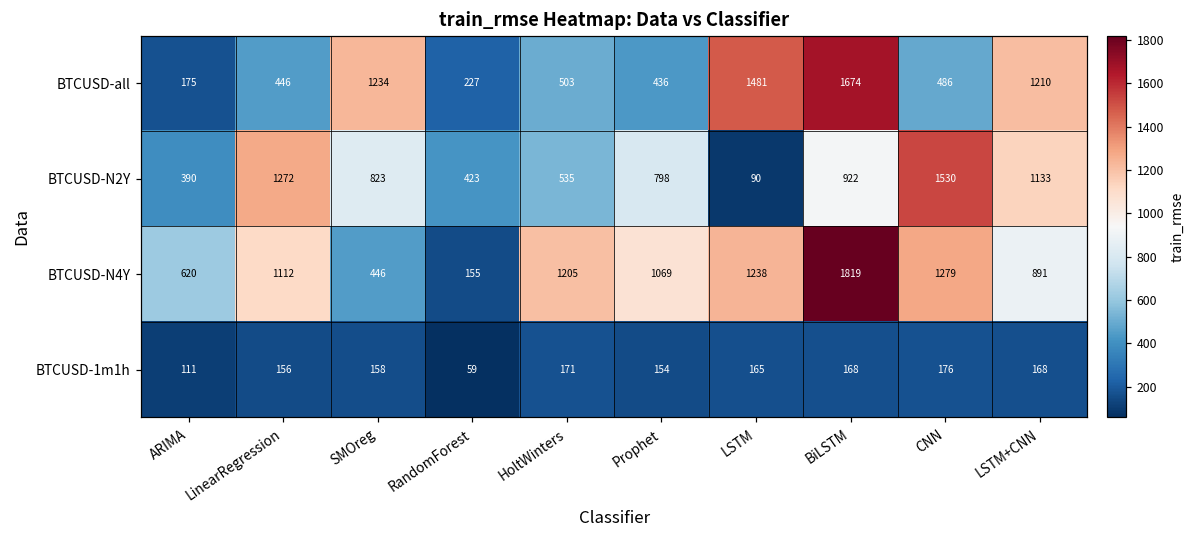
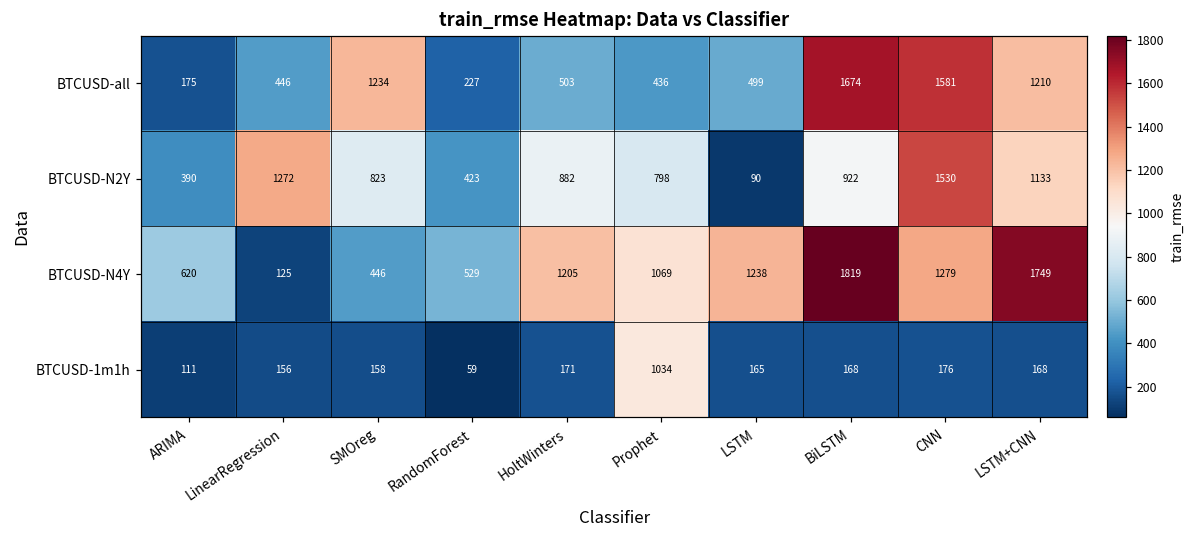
  {
    "BTCUSD-all": {
      "ARIMA": 175,
      "LinearRegression": 446,
      "SMOreg": 1234,
      "RandomForest": 227,
      "HoltWinters": 503,
      "Prophet": 436,
-     "LSTM": 1481,
+     "LSTM": 499,
      "BiLSTM": 1674,
-     "CNN": 486,
+     "CNN": 1581,
      "LSTM+CNN": 1210
    },
    "BTCUSD-N2Y": {
      "ARIMA": 390,
      "LinearRegression": 1272,
      "SMOreg": 823,
      "RandomForest": 423,
-     "HoltWinters": 535,
+     "HoltWinters": 882,
      "Prophet": 798,
      "LSTM": 90,
      "BiLSTM": 922,
      "CNN": 1530,
      "LSTM+CNN": 1133
    },
    "BTCUSD-N4Y": {
      "ARIMA": 620,
-     "LinearRegression": 1112,
+     "LinearRegression": 125,
      "SMOreg": 446,
-     "RandomForest": 155,
+     "RandomForest": 529,
      "HoltWinters": 1205,
      "Prophet": 1069,
      "LSTM": 1238,
      "BiLSTM": 1819,
      "CNN": 1279,
-     "LSTM+CNN": 891
+     "LSTM+CNN": 1749
    },
    "BTCUSD-1m1h": {
      "ARIMA": 111,
      "LinearRegression": 156,
      "SMOreg": 158,
      "RandomForest": 59,
      "HoltWinters": 171,
-     "Prophet": 154,
+     "Prophet": 1034,
      "LSTM": 165,
      "BiLSTM": 168,
      "CNN": 176,
      "LSTM+CNN": 168
    }
  }
